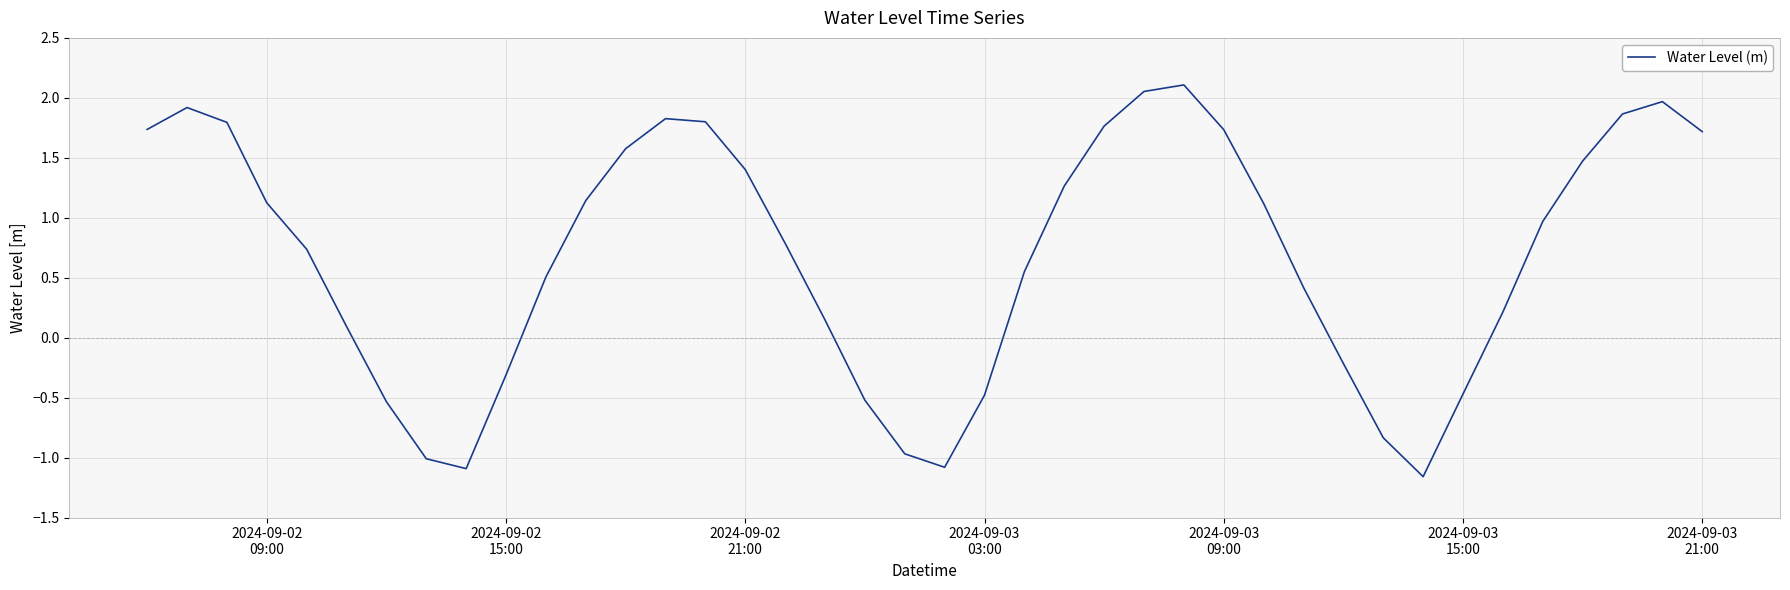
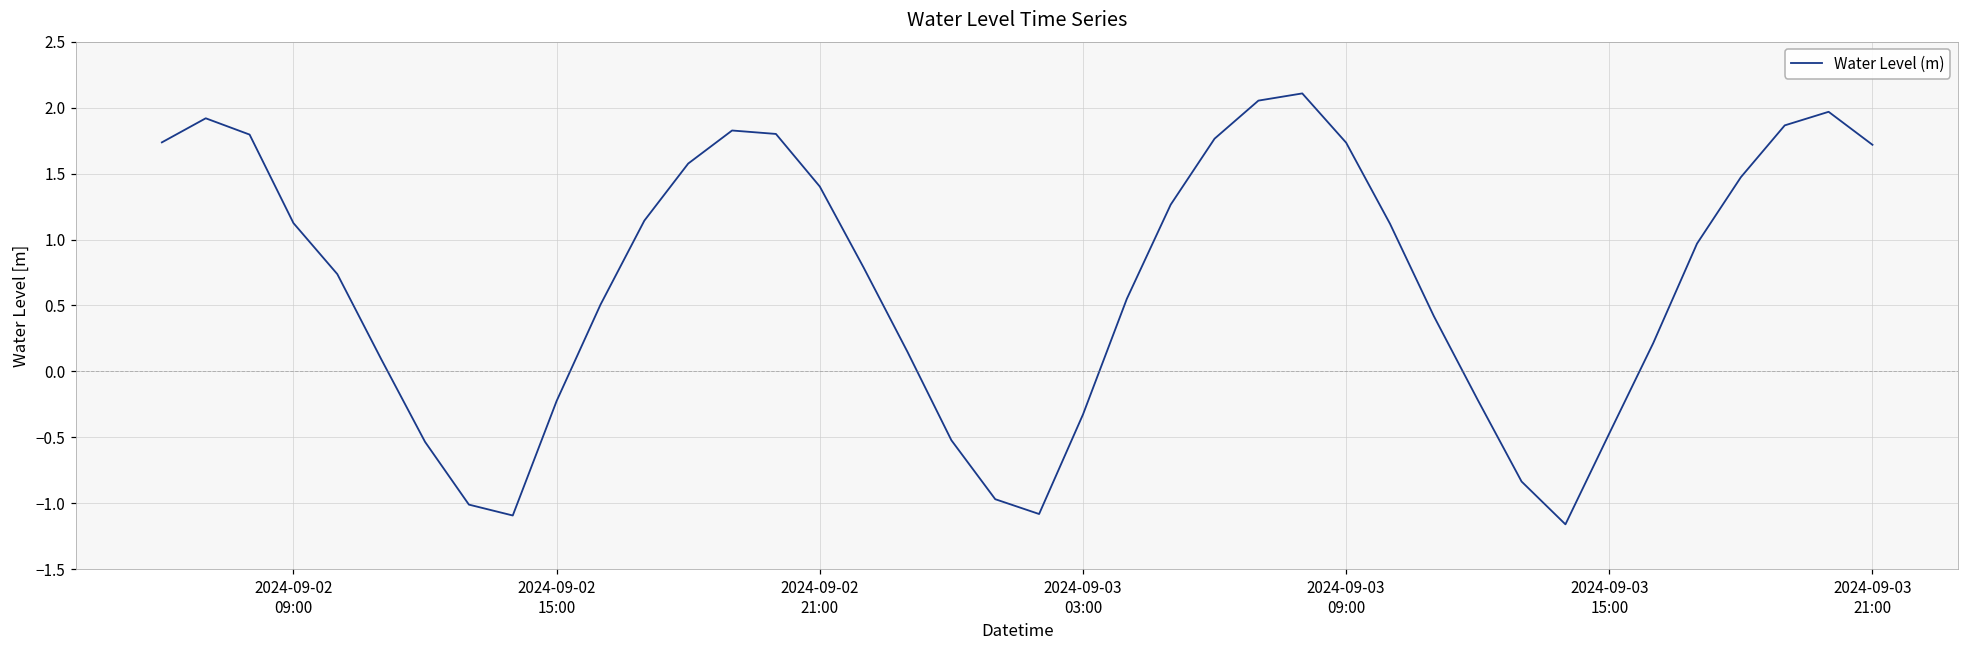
  {
    "2024-09-02 09:00": 1.12,
-   "2024-09-02 15:00": -0.31,
+   "2024-09-02 15:00": -0.22,
    "2024-09-02 21:00": 1.40,
-   "2024-09-03 03:00": -0.48,
+   "2024-09-03 03:00": -0.33,
    "2024-09-03 09:00": 1.73,
    "2024-09-03 15:00": -0.47,
    "2024-09-03 21:00": 1.72
  }
